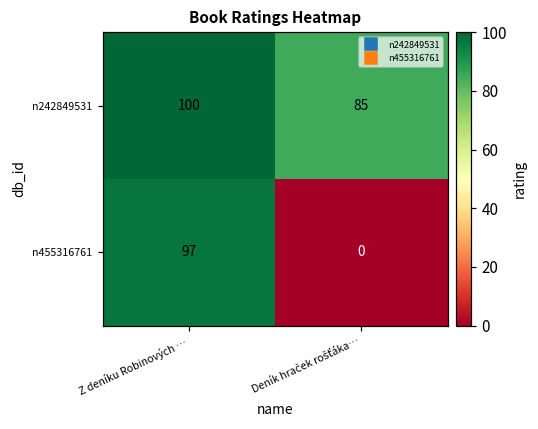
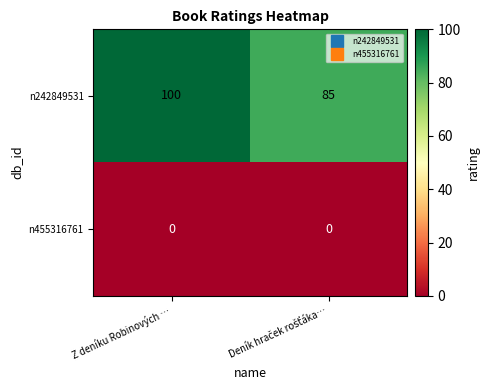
  {
    "n242849531": {
      "Z deníku Robinových …": 100,
      "Deník hraček rošťáka…": 85
    },
    "n455316761": {
-     "Z deníku Robinových …": 97,
+     "Z deníku Robinových …": 0,
      "Deník hraček rošťáka…": 0
    }
  }
